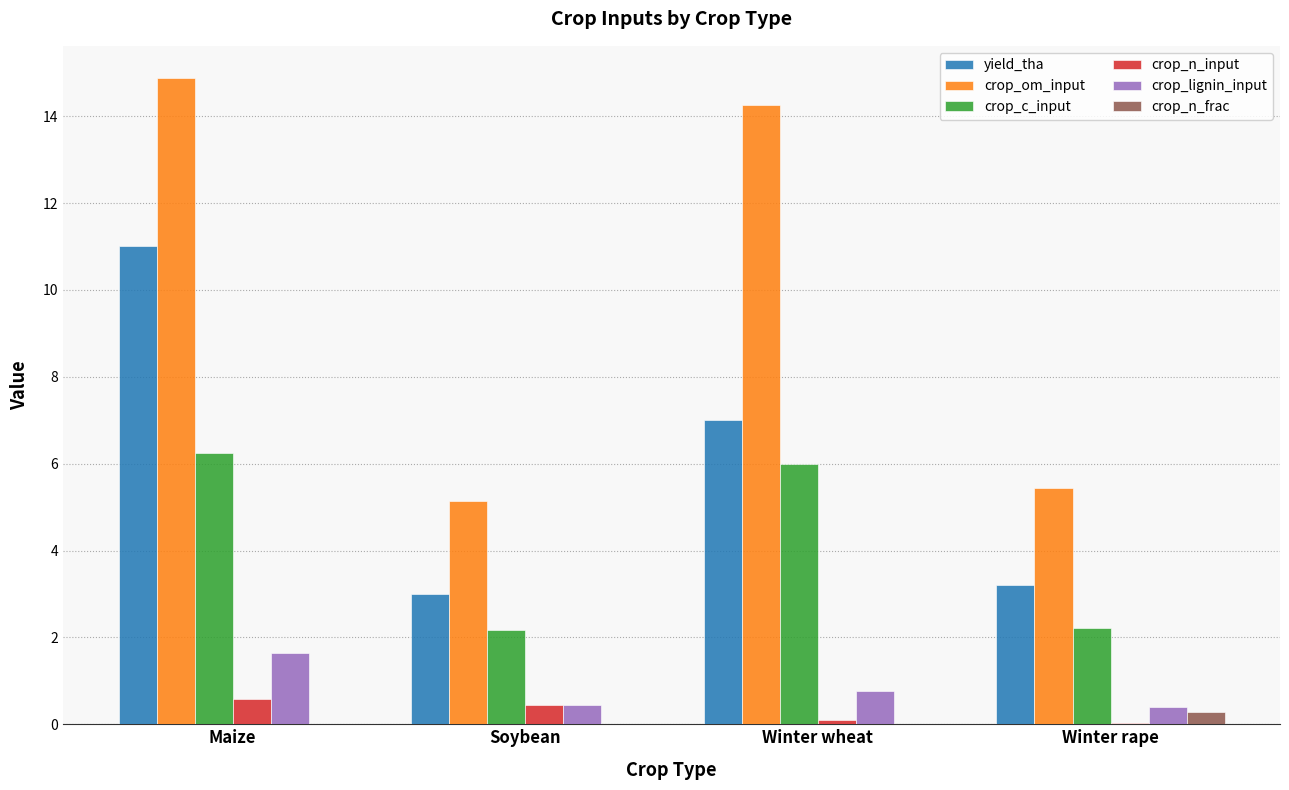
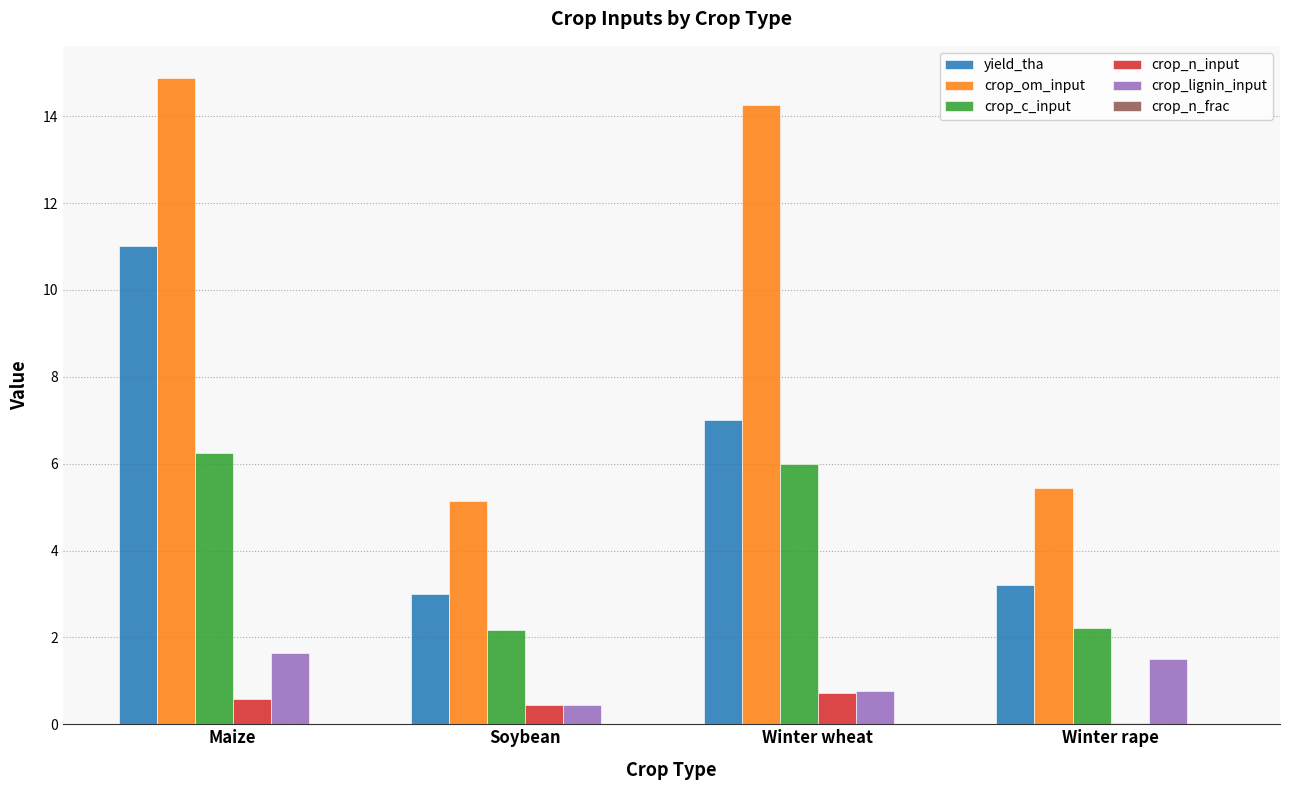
  {
    "yield_tha": {
      "Maize": 11.0,
      "Soybean": 3.0,
      "Winter wheat": 7.0,
      "Winter rape": 3.2
    },
    "crop_om_input": {
      "Maize": 14.9,
      "Soybean": 5.1,
      "Winter wheat": 14.3,
      "Winter rape": 5.4
    },
    "crop_c_input": {
      "Maize": 6.2,
      "Soybean": 2.2,
      "Winter wheat": 6.0,
      "Winter rape": 2.2
    },
    "crop_n_input": {
      "Maize": 0.6,
      "Soybean": 0.4,
-     "Winter wheat": 0.1
+     "Winter wheat": 0.7
    },
    "crop_lignin_input": {
      "Maize": 1.6,
      "Soybean": 0.4,
      "Winter wheat": 0.8,
-     "Winter rape": 0.4
+     "Winter rape": 1.5
    },
    "crop_n_frac": {
-     "Winter rape": 0.3
+     "Winter rape": 0.0
    }
  }
